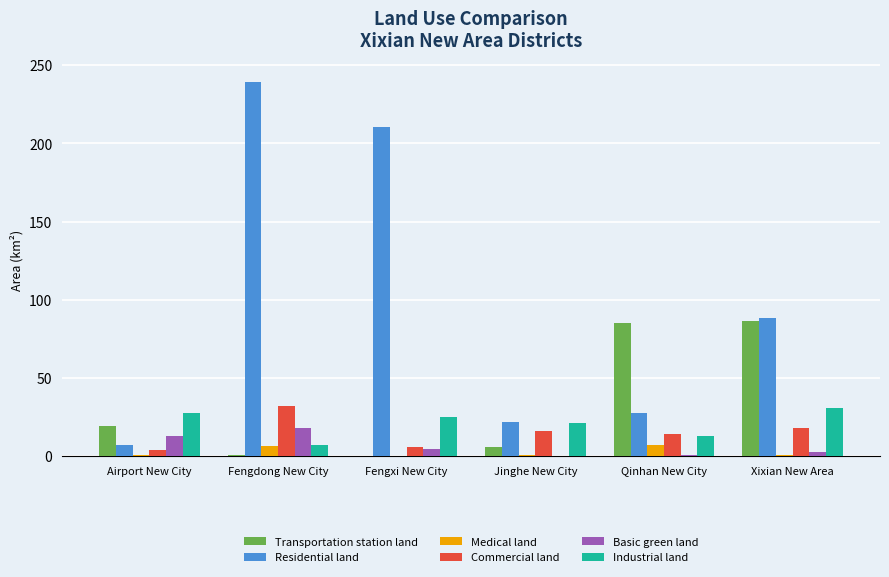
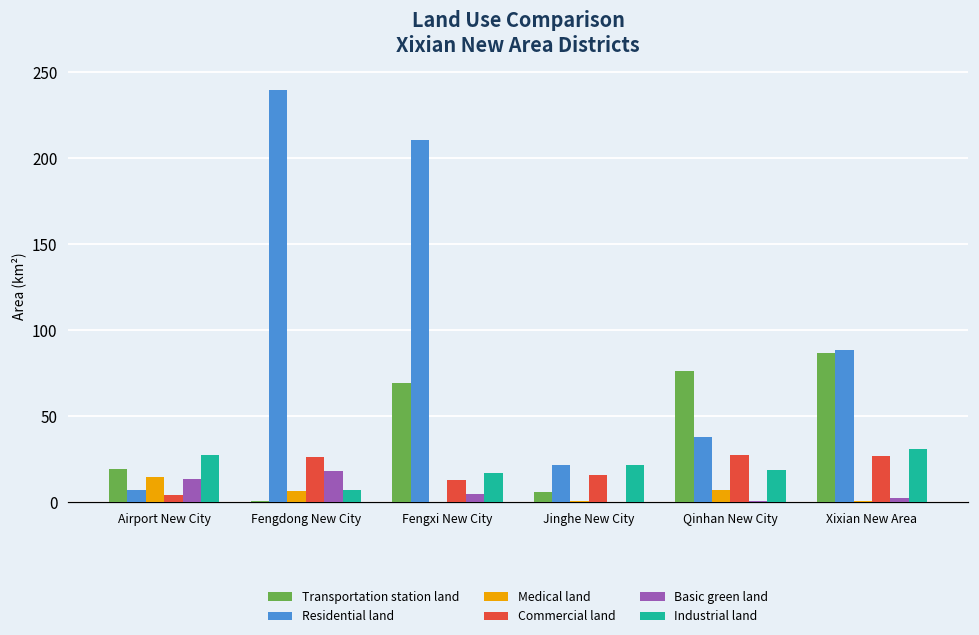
  {
    "Transportation station land": {
      "Airport New City": 19,
-     "Fengxi New City": 0,
+     "Fengxi New City": 69,
      "Jinghe New City": 6,
-     "Qinhan New City": 85,
+     "Qinhan New City": 76,
      "Xixian New Area": 87
    },
    "Residential land": {
      "Airport New City": 7,
      "Fengdong New City": 239,
      "Fengxi New City": 210,
      "Jinghe New City": 22,
-     "Qinhan New City": 28,
+     "Qinhan New City": 38,
      "Xixian New Area": 88
    },
    "Medical land": {
-     "Airport New City": 1,
+     "Airport New City": 15,
      "Fengdong New City": 6,
      "Qinhan New City": 7
    },
    "Commercial land": {
      "Airport New City": 4,
-     "Fengdong New City": 32,
-     "Fengxi New City": 6,
+     "Fengdong New City": 26,
+     "Fengxi New City": 13,
      "Jinghe New City": 16,
-     "Qinhan New City": 14,
-     "Xixian New Area": 18
+     "Qinhan New City": 28,
+     "Xixian New Area": 27
    },
    "Basic green land": {
      "Airport New City": 13,
      "Fengdong New City": 18,
      "Fengxi New City": 5,
      "Xixian New Area": 3
    },
    "Industrial land": {
      "Airport New City": 28,
      "Fengdong New City": 7,
-     "Fengxi New City": 25,
+     "Fengxi New City": 17,
      "Jinghe New City": 22,
-     "Qinhan New City": 13,
+     "Qinhan New City": 19,
      "Xixian New Area": 31
    }
  }
